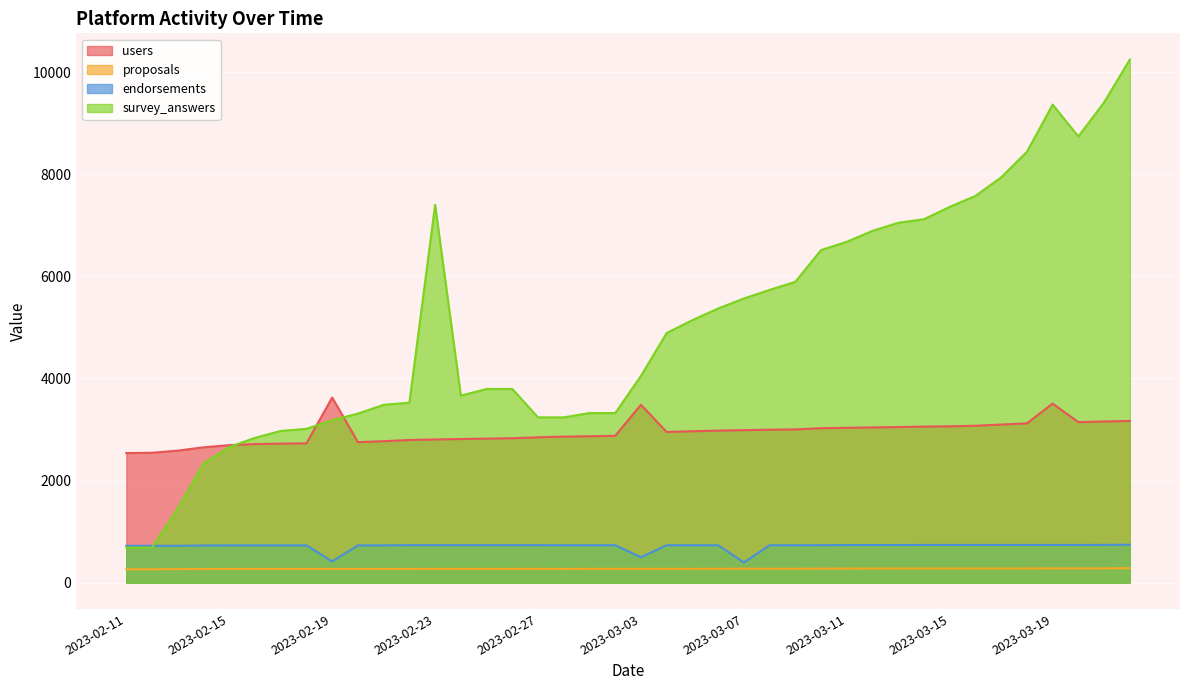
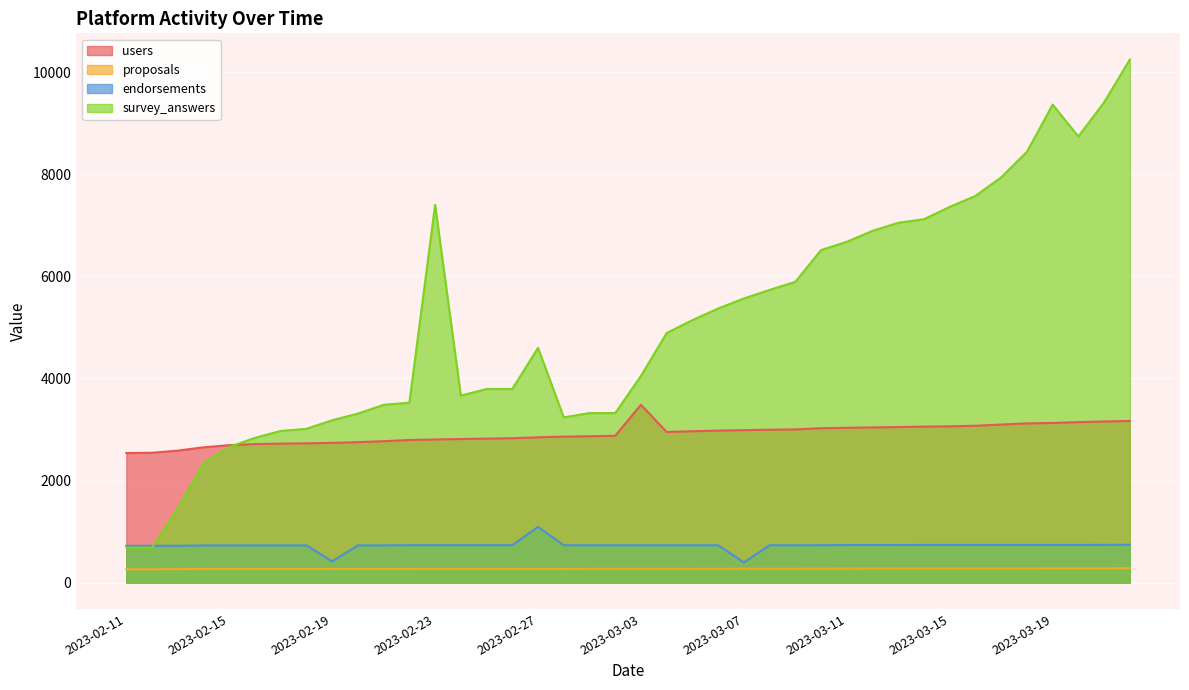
  {
    "users": {
      "2023-02-11": 2500,
-     "2023-02-19": 3600,
+     "2023-02-19": 2700,
      "2023-02-23": 2800,
      "2023-02-27": 2800,
      "2023-03-03": 3500,
      "2023-03-07": 3000,
      "2023-03-11": 3000,
      "2023-03-15": 3100,
-     "2023-03-19": 3500
+     "2023-03-19": 3100
    },
    "proposals": {
      "2023-02-11": 300,
      "2023-02-15": 300,
      "2023-02-19": 300,
      "2023-02-23": 300,
      "2023-02-27": 300,
      "2023-03-03": 300,
      "2023-03-07": 300,
      "2023-03-11": 300,
      "2023-03-15": 300,
      "2023-03-19": 300
    },
    "endorsements": {
      "2023-02-15": 700,
      "2023-02-19": 400,
      "2023-02-23": 700,
-     "2023-02-27": 700,
-     "2023-03-03": 500,
+     "2023-02-27": 1100,
+     "2023-03-03": 700,
      "2023-03-07": 400,
      "2023-03-11": 700,
      "2023-03-15": 700,
      "2023-03-19": 700
    },
    "survey_answers": {
      "2023-02-19": 3200,
      "2023-02-23": 7400,
-     "2023-02-27": 3200,
+     "2023-02-27": 4600,
      "2023-03-03": 4100,
      "2023-03-07": 5600,
      "2023-03-11": 6700,
      "2023-03-15": 7400,
      "2023-03-19": 9400
    }
  }
